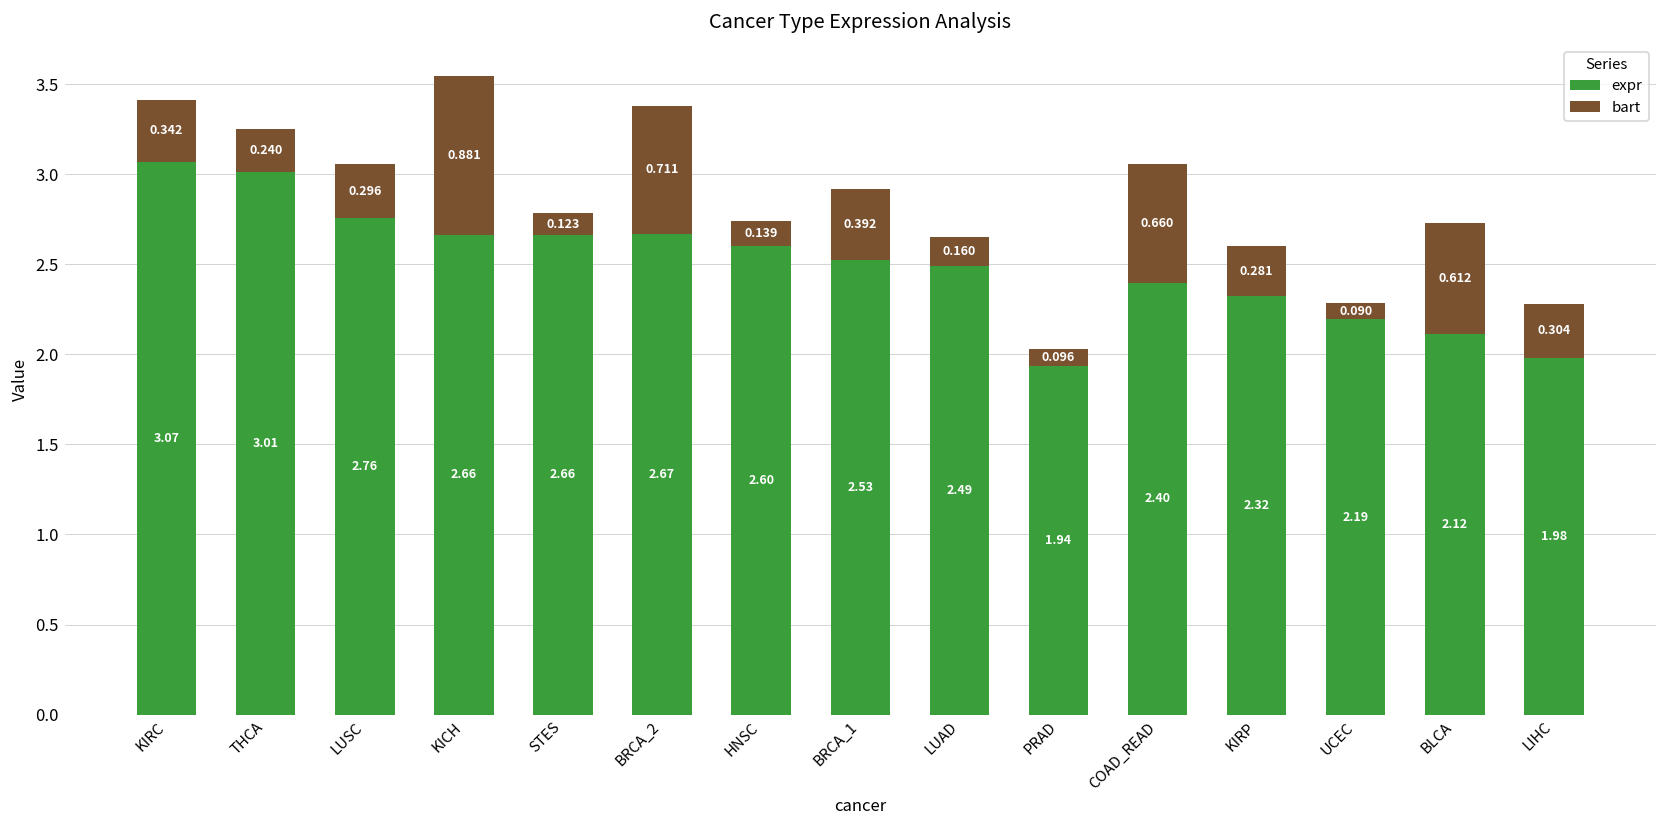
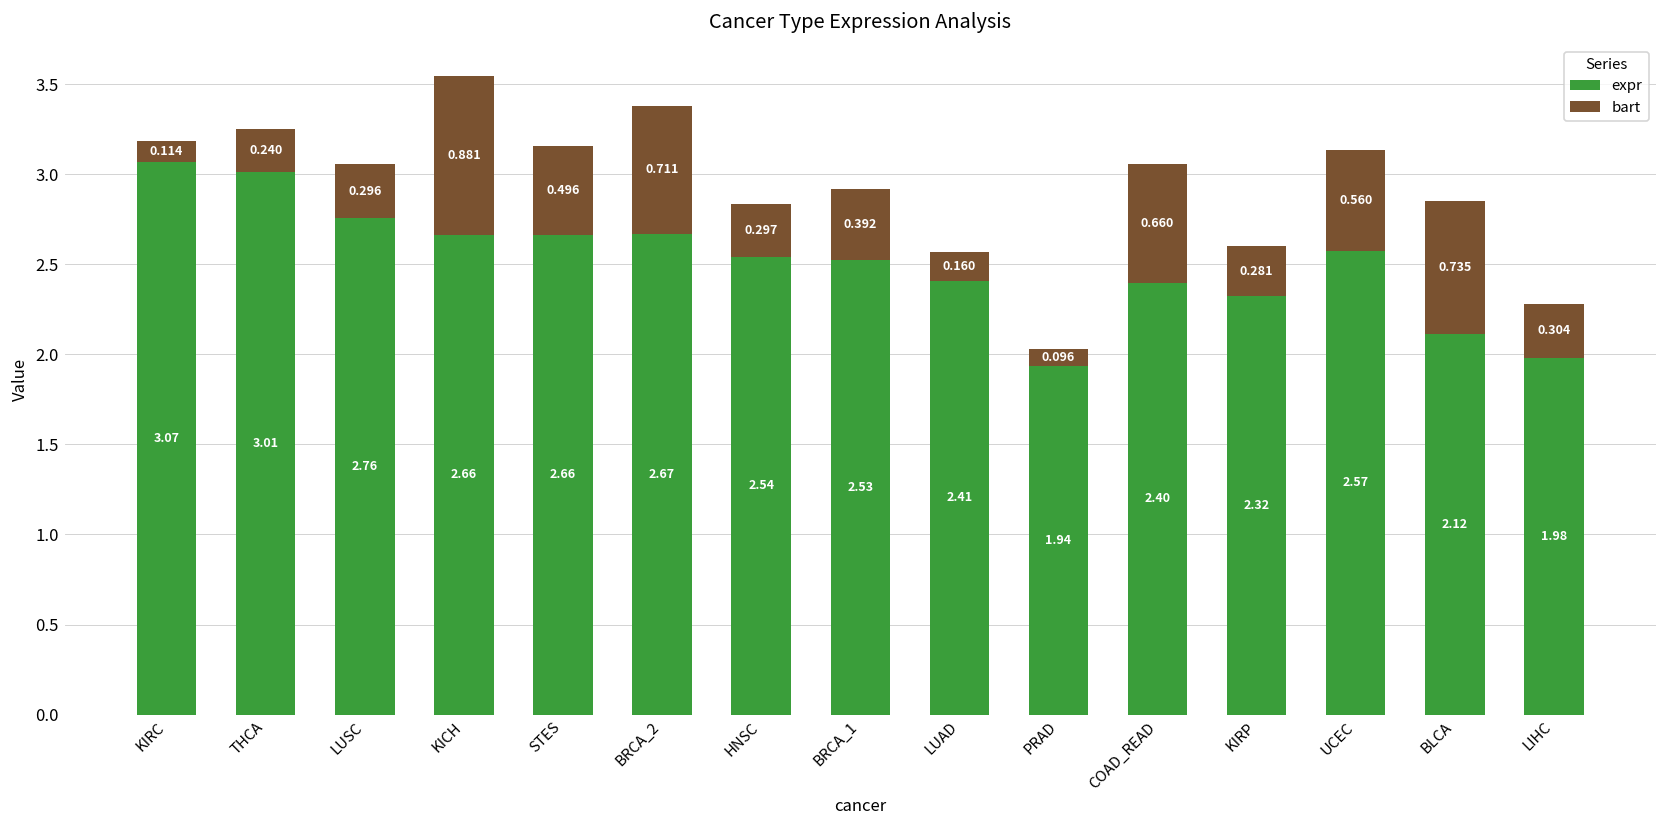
  {
    "expr": {
      "KIRC": 3.07,
      "THCA": 3.01,
      "LUSC": 2.76,
      "KICH": 2.66,
      "STES": 2.66,
      "BRCA_2": 2.67,
-     "HNSC": 2.60,
+     "HNSC": 2.54,
      "BRCA_1": 2.53,
-     "LUAD": 2.49,
+     "LUAD": 2.41,
      "PRAD": 1.94,
      "COAD_READ": 2.40,
      "KIRP": 2.32,
-     "UCEC": 2.19,
+     "UCEC": 2.57,
      "BLCA": 2.12,
      "LIHC": 1.98
    },
    "bart": {
-     "KIRC": 0.342,
+     "KIRC": 0.114,
      "THCA": 0.240,
      "LUSC": 0.296,
      "KICH": 0.881,
-     "STES": 0.123,
+     "STES": 0.496,
      "BRCA_2": 0.711,
-     "HNSC": 0.139,
+     "HNSC": 0.297,
      "BRCA_1": 0.392,
      "LUAD": 0.160,
      "PRAD": 0.096,
      "COAD_READ": 0.660,
      "KIRP": 0.281,
-     "UCEC": 0.090,
-     "BLCA": 0.612,
+     "UCEC": 0.560,
+     "BLCA": 0.735,
      "LIHC": 0.304
    }
  }
